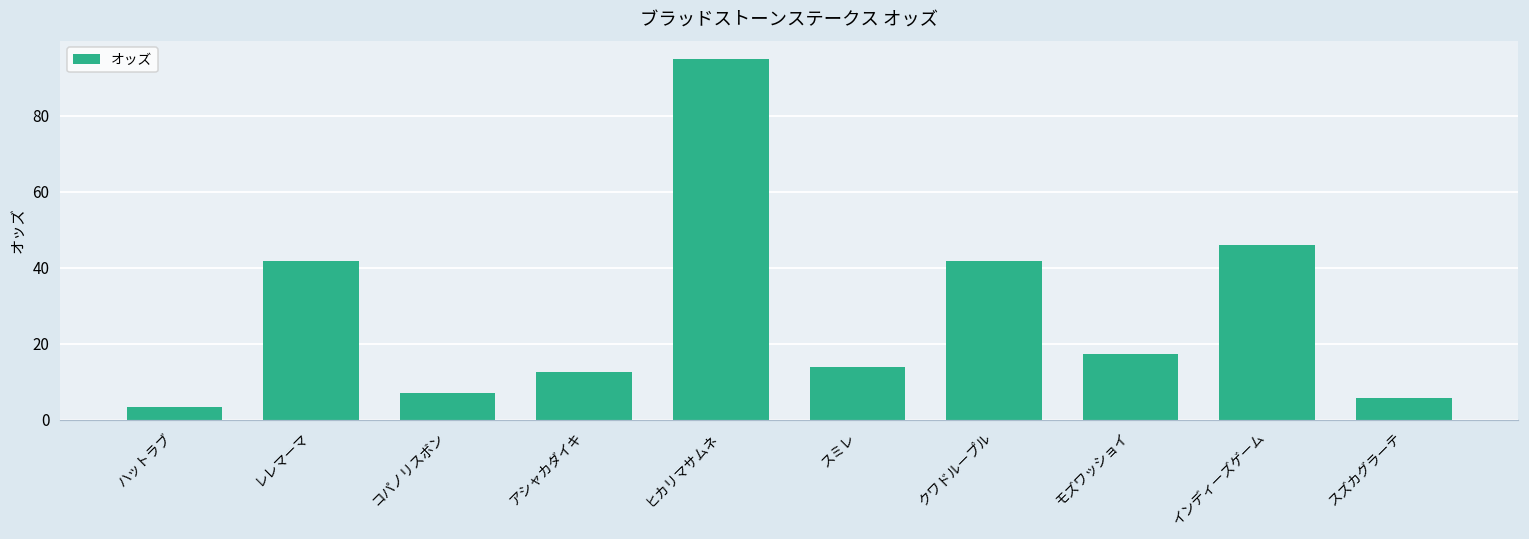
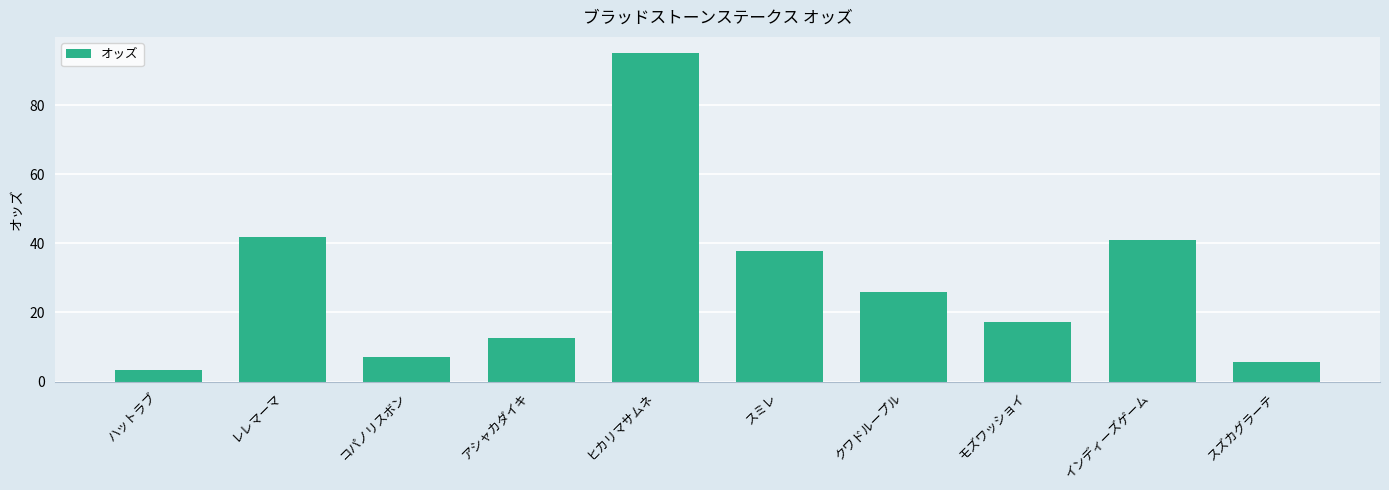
  {
    "ハットラブ": 3,
    "レレマーマ": 42,
    "コパノリスボン": 7,
    "アシャカダイキ": 13,
    "ヒカリマサムネ": 95,
-   "スミレ": 14,
-   "クワドループル": 42,
+   "スミレ": 38,
+   "クワドループル": 26,
    "モズワッショイ": 17,
-   "インディーズゲーム": 46,
+   "インディーズゲーム": 41,
    "スズカグラーテ": 6
  }
